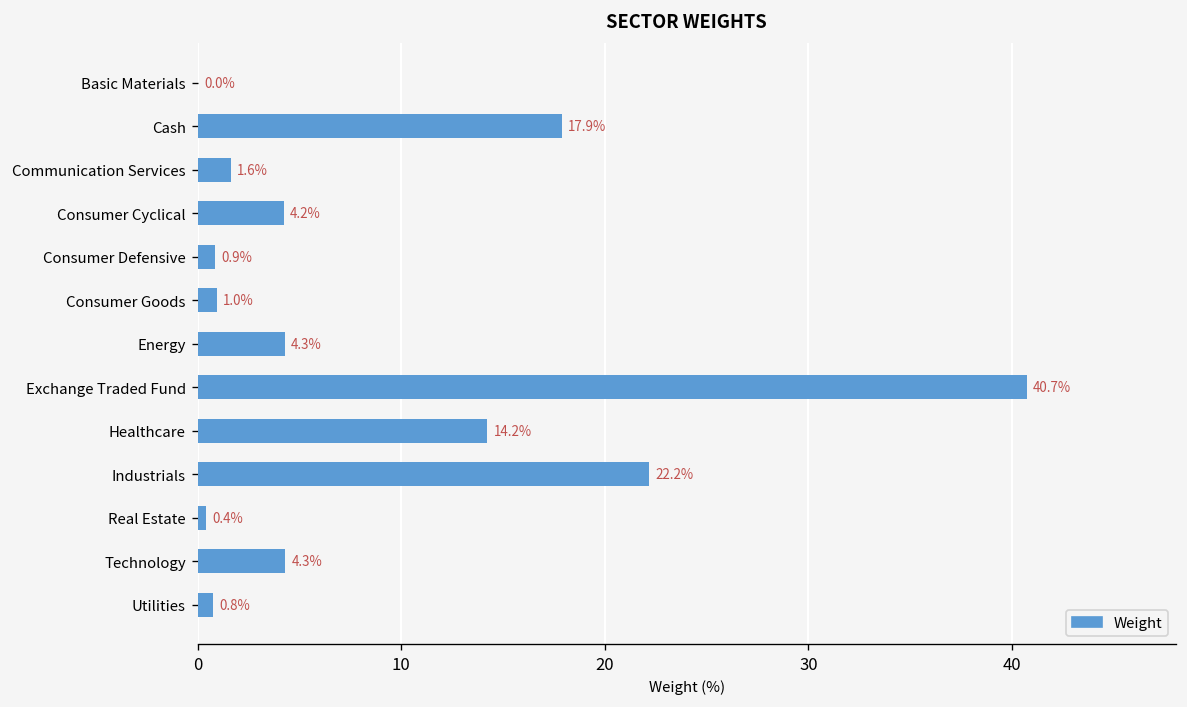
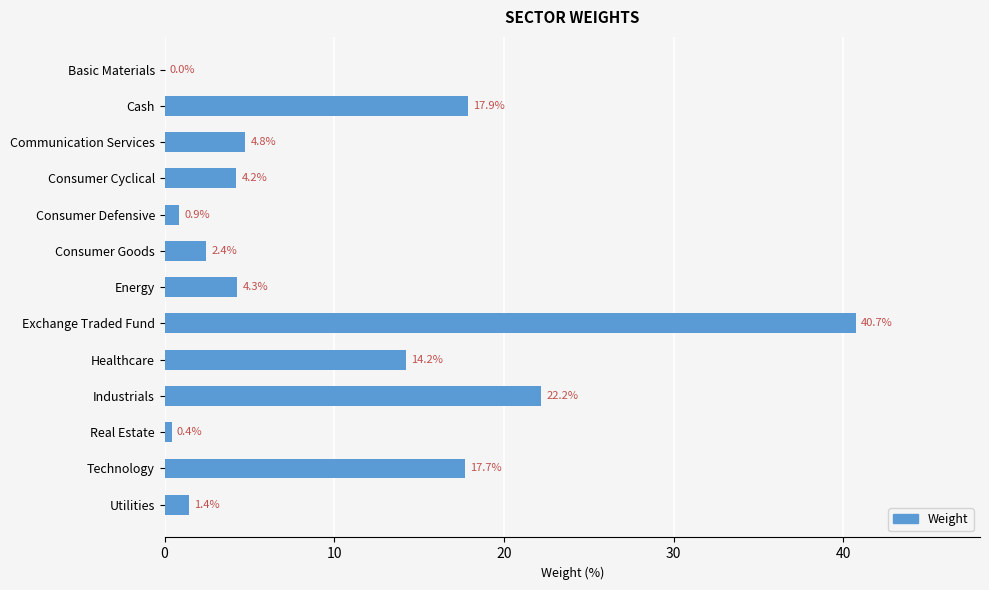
  {
    "Basic Materials": "0.0%",
    "Cash": "17.9%",
-   "Communication Services": "1.6%",
+   "Communication Services": "4.8%",
    "Consumer Cyclical": "4.2%",
    "Consumer Defensive": "0.9%",
-   "Consumer Goods": "1.0%",
+   "Consumer Goods": "2.4%",
    "Energy": "4.3%",
    "Exchange Traded Fund": "40.7%",
    "Healthcare": "14.2%",
    "Industrials": "22.2%",
    "Real Estate": "0.4%",
-   "Technology": "4.3%",
-   "Utilities": "0.8%"
+   "Technology": "17.7%",
+   "Utilities": "1.4%"
  }
